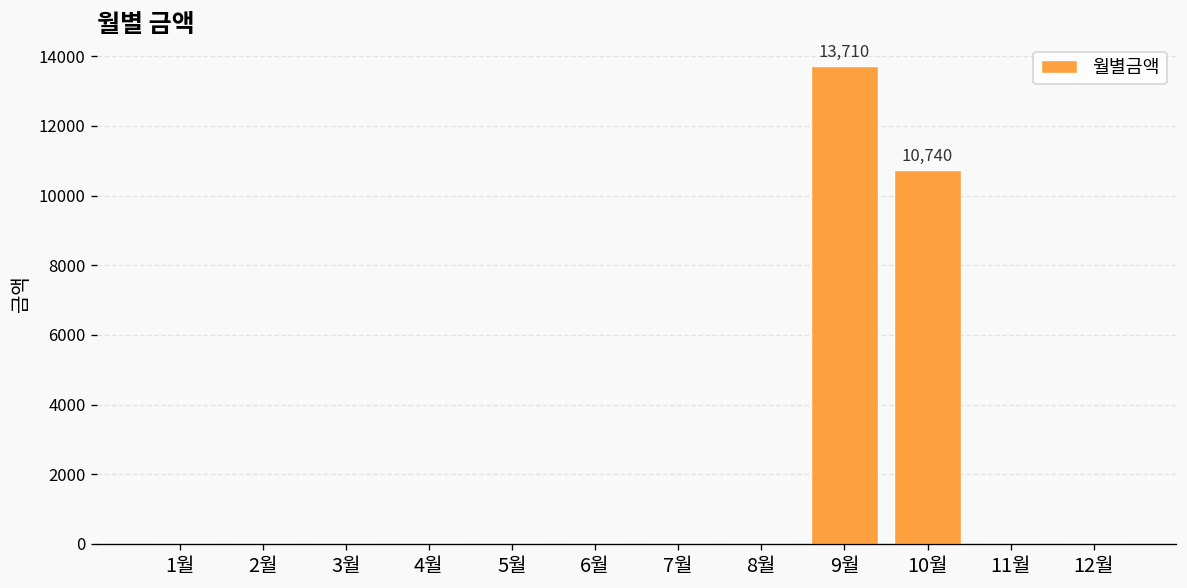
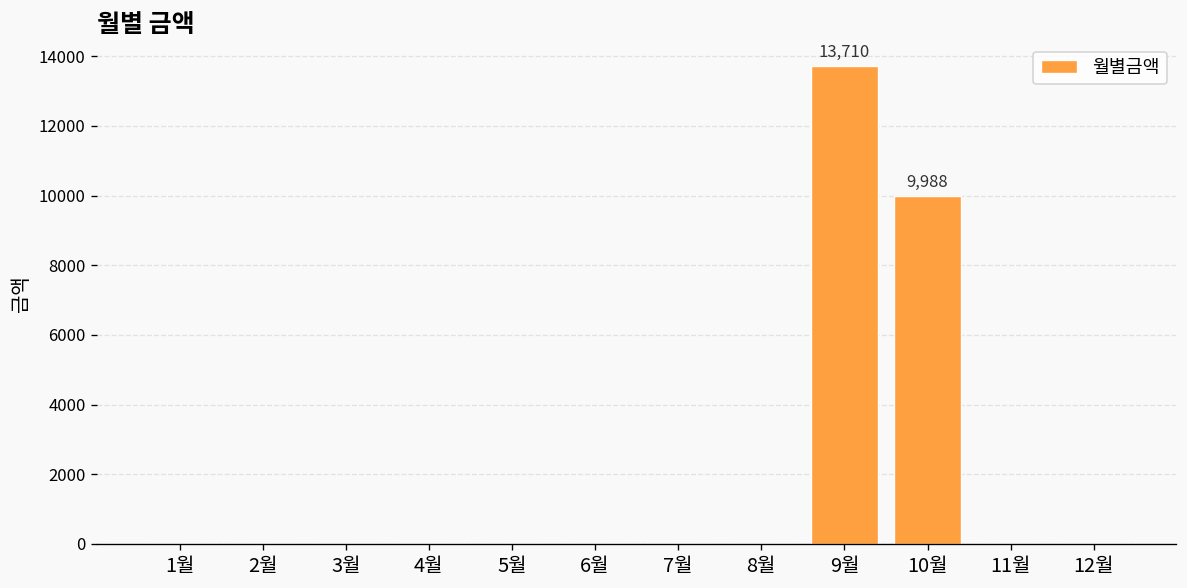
  {
    "9월": "13,710",
-   "10월": "10,740"
+   "10월": "9,988"
  }
